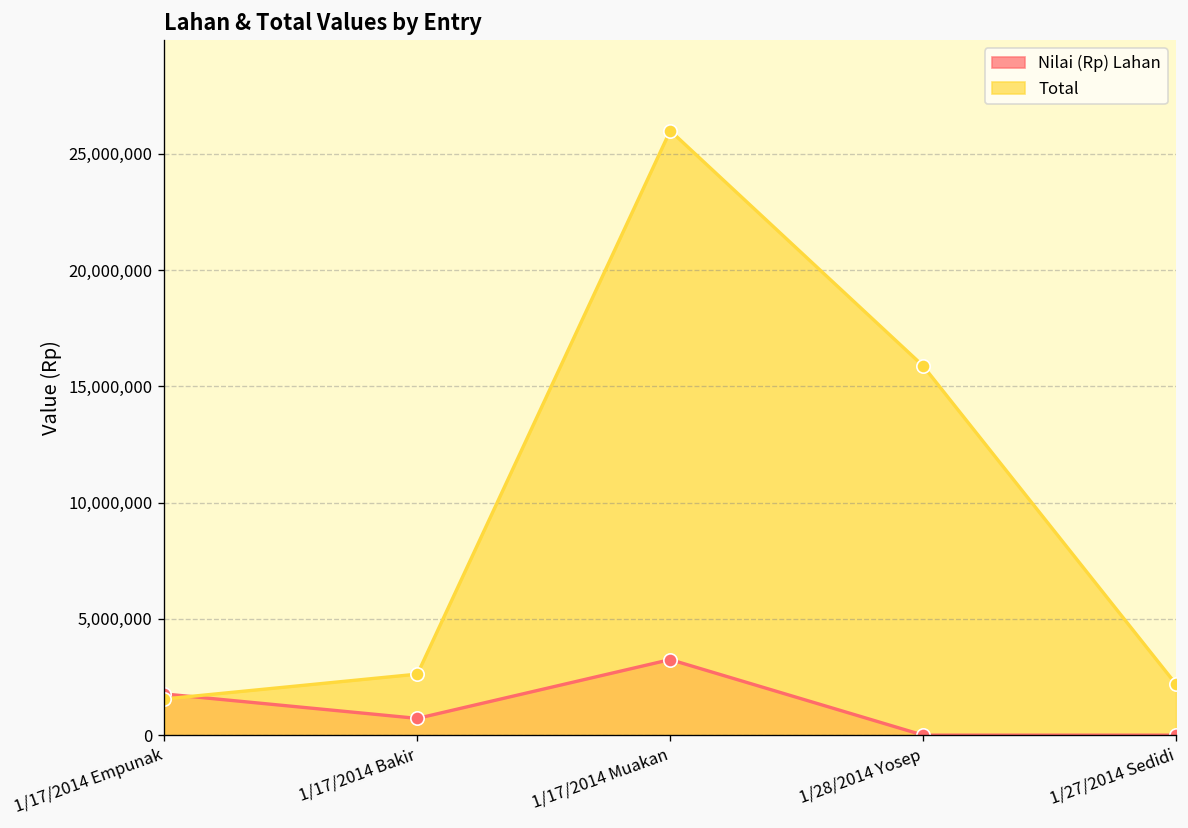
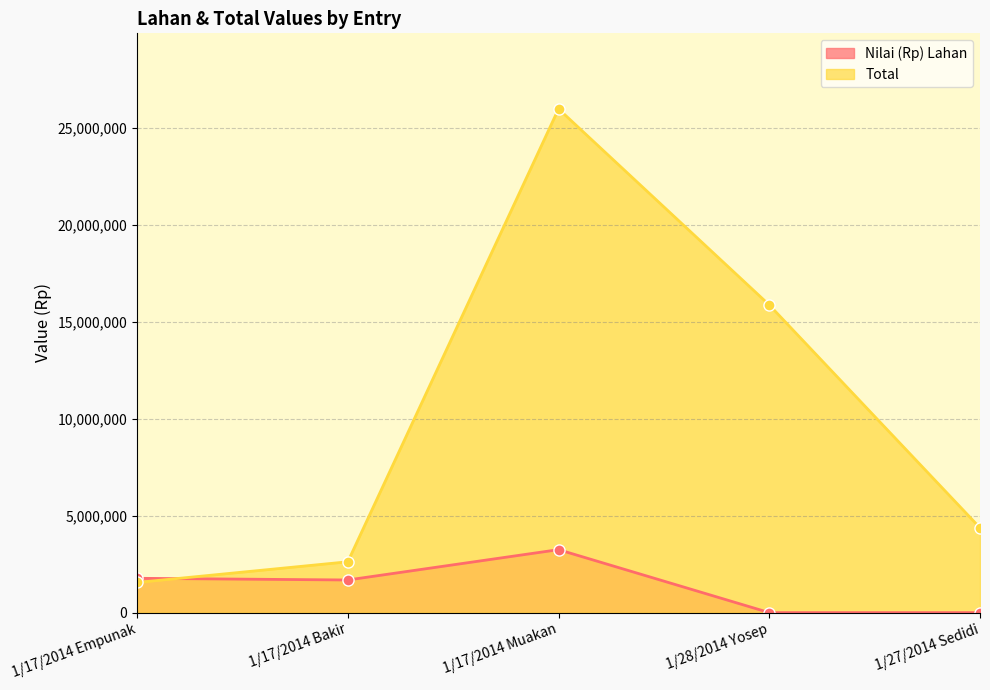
  {
    "Nilai (Rp) Lahan": {
      "1/17/2014 Empunak": "1,800,000",
-     "1/17/2014 Bakir": "700,000",
+     "1/17/2014 Bakir": "1,700,000",
      "1/17/2014 Muakan": "3,300,000",
      "1/28/2014 Yosep": "0",
      "1/27/2014 Sedidi": "0"
    },
    "Total": {
      "1/17/2014 Empunak": "1,600,000",
      "1/17/2014 Bakir": "2,600,000",
      "1/17/2014 Muakan": "26,000,000",
      "1/28/2014 Yosep": "15,900,000",
-     "1/27/2014 Sedidi": "2,200,000"
+     "1/27/2014 Sedidi": "4,400,000"
    }
  }
